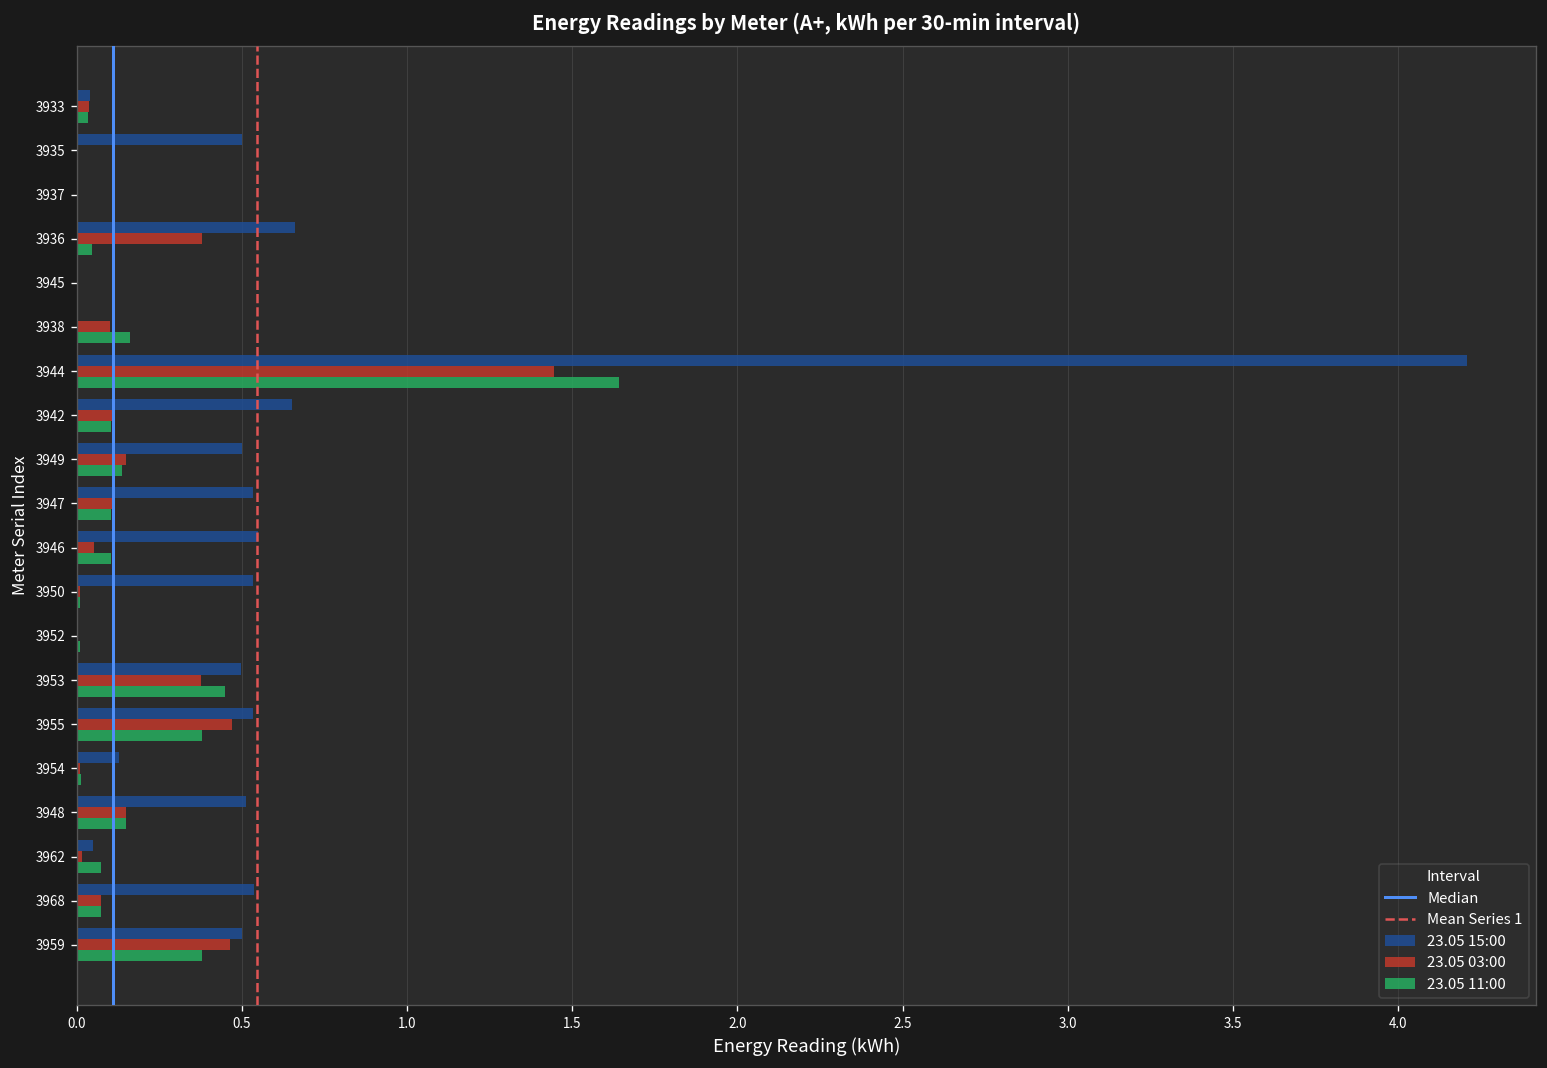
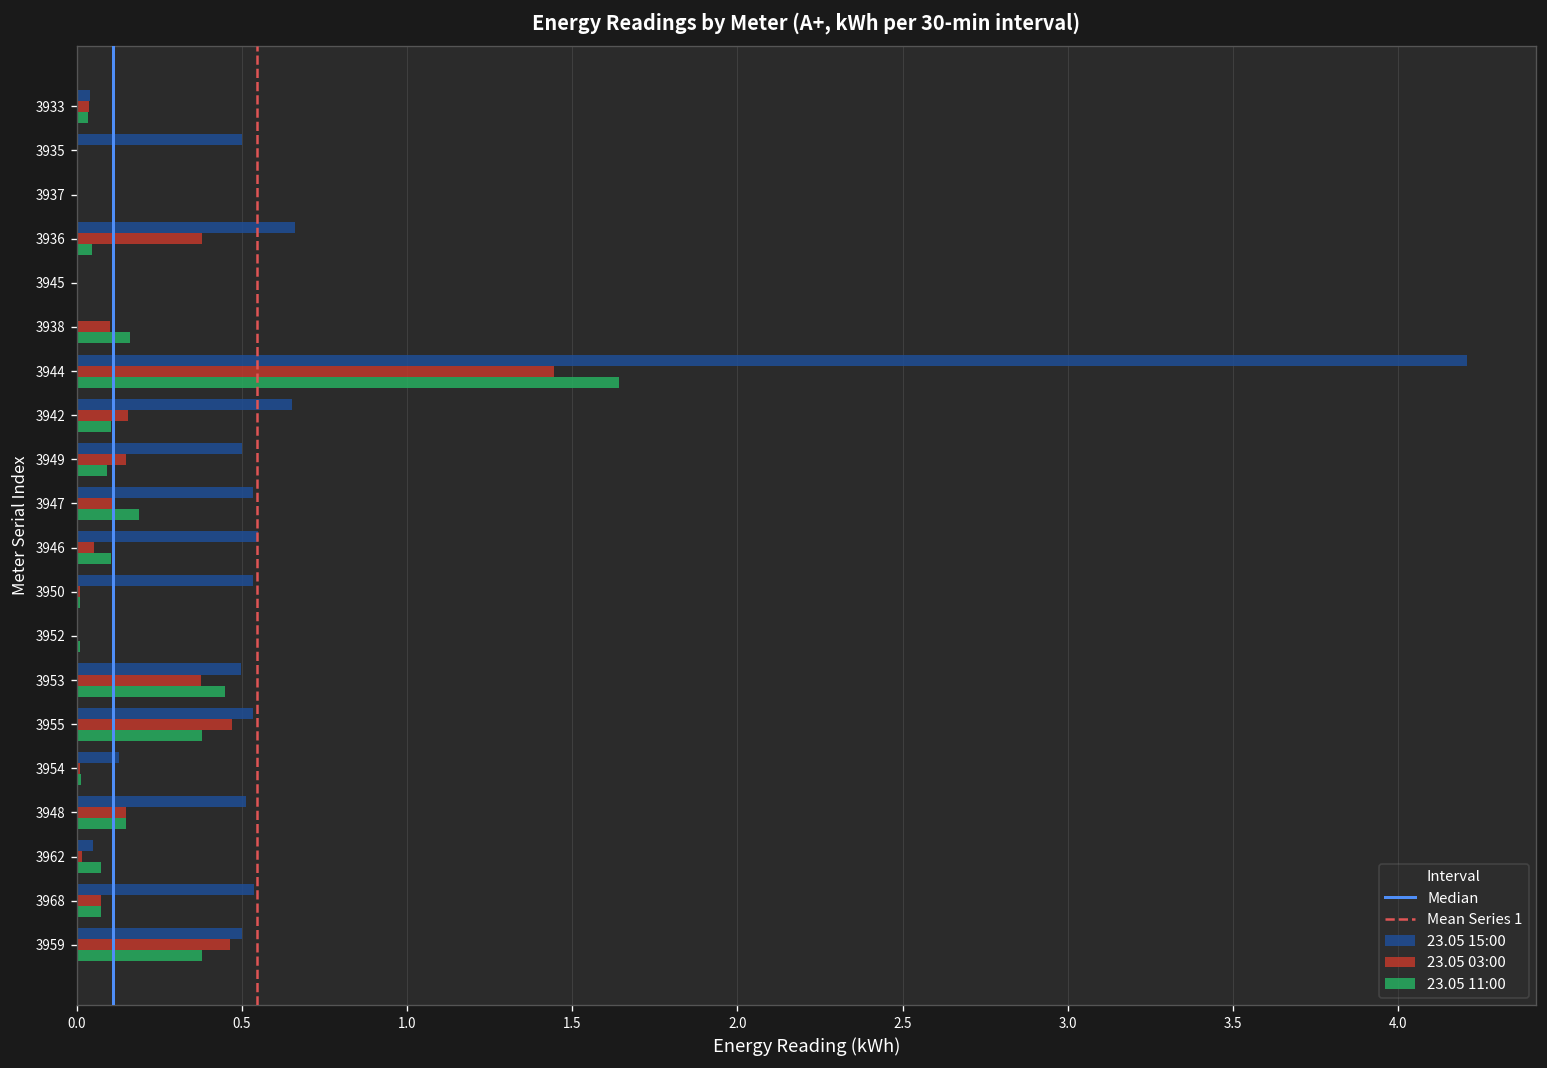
  {
    "23.05 15:00": {
      "3933": 0.04,
      "3935": 0.50,
      "3937": 0.00,
      "3936": 0.66,
      "3945": 0.00,
      "3938": 0.00,
      "3944": 4.21,
      "3942": 0.65,
      "3949": 0.50,
      "3947": 0.53,
      "3946": 0.55,
      "3950": 0.53,
      "3953": 0.50,
      "3955": 0.53,
      "3954": 0.13,
      "3948": 0.51,
      "3962": 0.05,
      "3968": 0.54,
      "3959": 0.50
    },
    "23.05 03:00": {
      "3933": 0.04,
      "3935": 0.00,
      "3937": 0.00,
      "3936": 0.38,
      "3945": 0.00,
      "3938": 0.10,
      "3944": 1.44,
-     "3942": 0.11,
+     "3942": 0.16,
      "3949": 0.15,
      "3947": 0.11,
      "3946": 0.05,
      "3953": 0.38,
      "3955": 0.47,
      "3948": 0.15,
      "3962": 0.02,
      "3968": 0.07,
      "3959": 0.46
    },
    "23.05 11:00": {
      "3933": 0.03,
      "3935": 0.00,
      "3937": 0.00,
      "3936": 0.04,
      "3945": 0.00,
      "3938": 0.16,
      "3944": 1.64,
      "3942": 0.10,
-     "3949": 0.14,
-     "3947": 0.10,
+     "3949": 0.09,
+     "3947": 0.19,
      "3946": 0.10,
      "3953": 0.45,
      "3955": 0.38,
      "3954": 0.01,
      "3948": 0.15,
      "3962": 0.07,
      "3968": 0.07,
      "3959": 0.38
    }
  }
